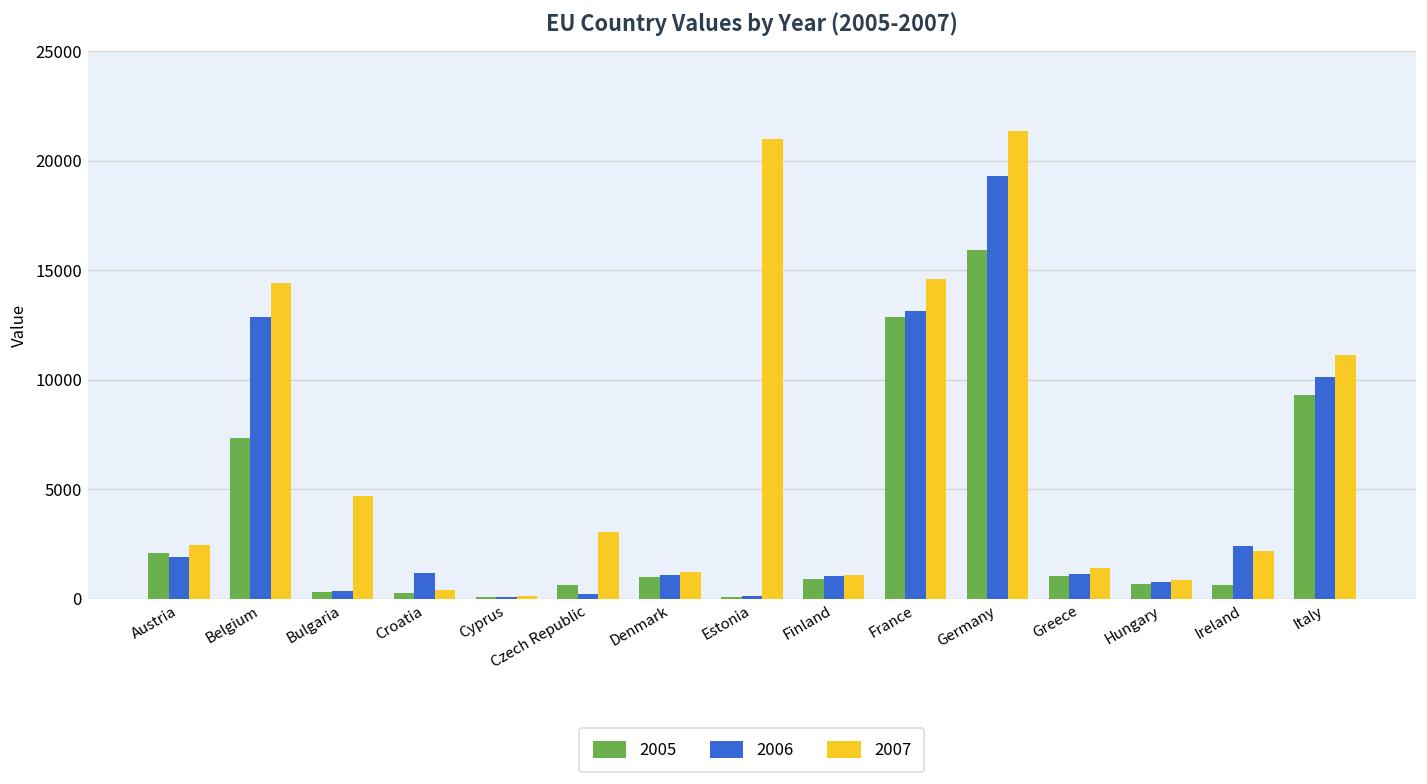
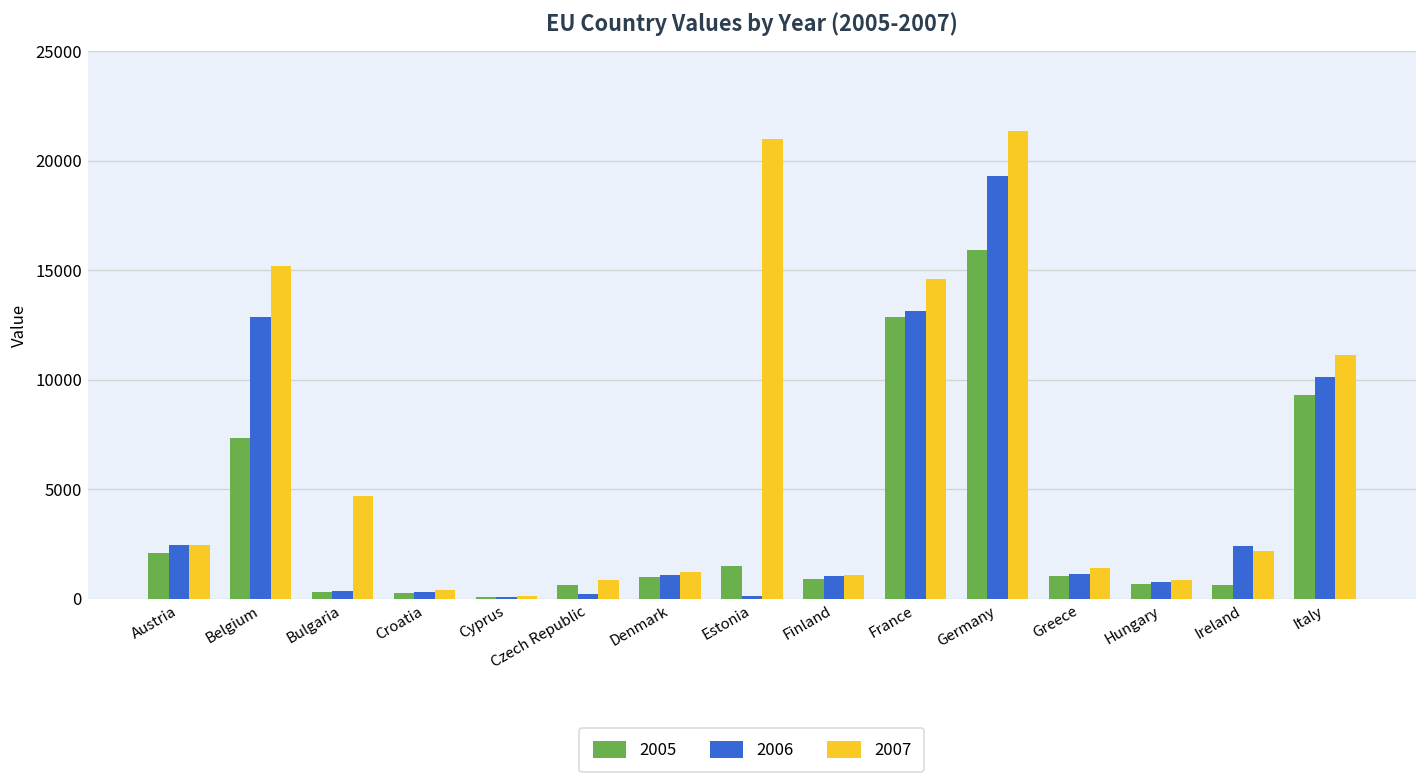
  {
    "2005": {
      "Austria": 2100,
      "Belgium": 7400,
      "Bulgaria": 300,
      "Croatia": 300,
      "Czech Republic": 600,
      "Denmark": 1000,
-     "Estonia": 100,
+     "Estonia": 1500,
      "Finland": 900,
      "France": 12900,
      "Germany": 15900,
      "Greece": 1000,
      "Hungary": 700,
      "Ireland": 600,
      "Italy": 9300
    },
    "2006": {
-     "Austria": 1900,
+     "Austria": 2400,
      "Belgium": 12900,
      "Bulgaria": 400,
-     "Croatia": 1200,
+     "Croatia": 300,
      "Czech Republic": 200,
      "Denmark": 1100,
      "Finland": 1000,
      "France": 13200,
      "Germany": 19300,
      "Greece": 1100,
      "Hungary": 800,
      "Ireland": 2400,
      "Italy": 10100
    },
    "2007": {
      "Austria": 2500,
-     "Belgium": 14400,
+     "Belgium": 15200,
      "Bulgaria": 4700,
      "Croatia": 400,
-     "Czech Republic": 3100,
+     "Czech Republic": 800,
      "Denmark": 1200,
      "Estonia": 21000,
      "Finland": 1100,
      "France": 14600,
      "Germany": 21400,
      "Greece": 1400,
      "Hungary": 900,
      "Ireland": 2200,
      "Italy": 11100
    }
  }
